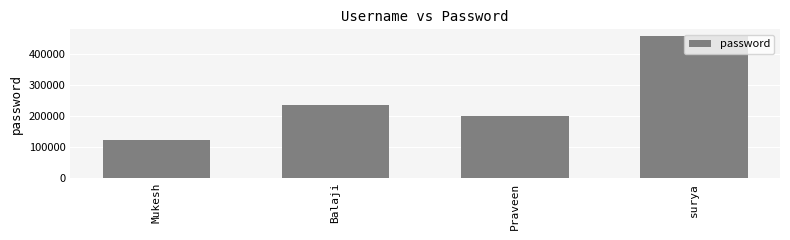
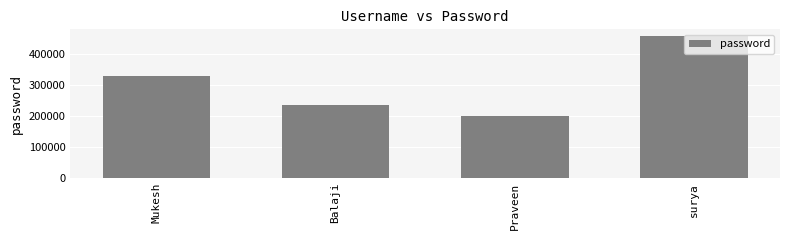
  {
-   "Mukesh": 120000,
+   "Mukesh": 330000,
    "Balaji": 230000,
    "Praveen": 200000
  }
